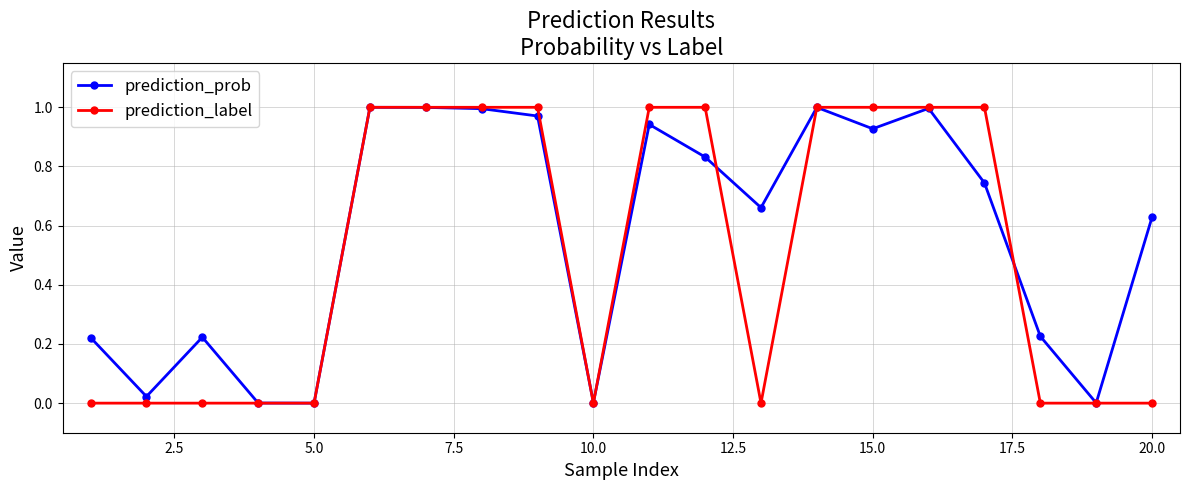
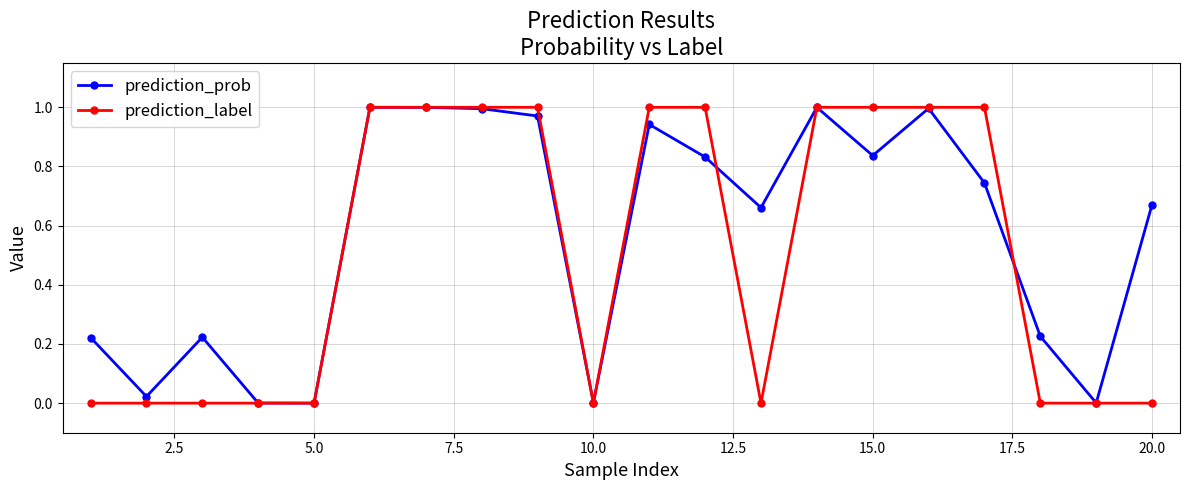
  {
    "prediction_prob": {
-     "15.0": 0.93,
-     "20.0": 0.63
+     "15.0": 0.84,
+     "20.0": 0.67
    },
    "prediction_label": {
      "15.0": 1.00,
      "20.0": 0.00
    }
  }
